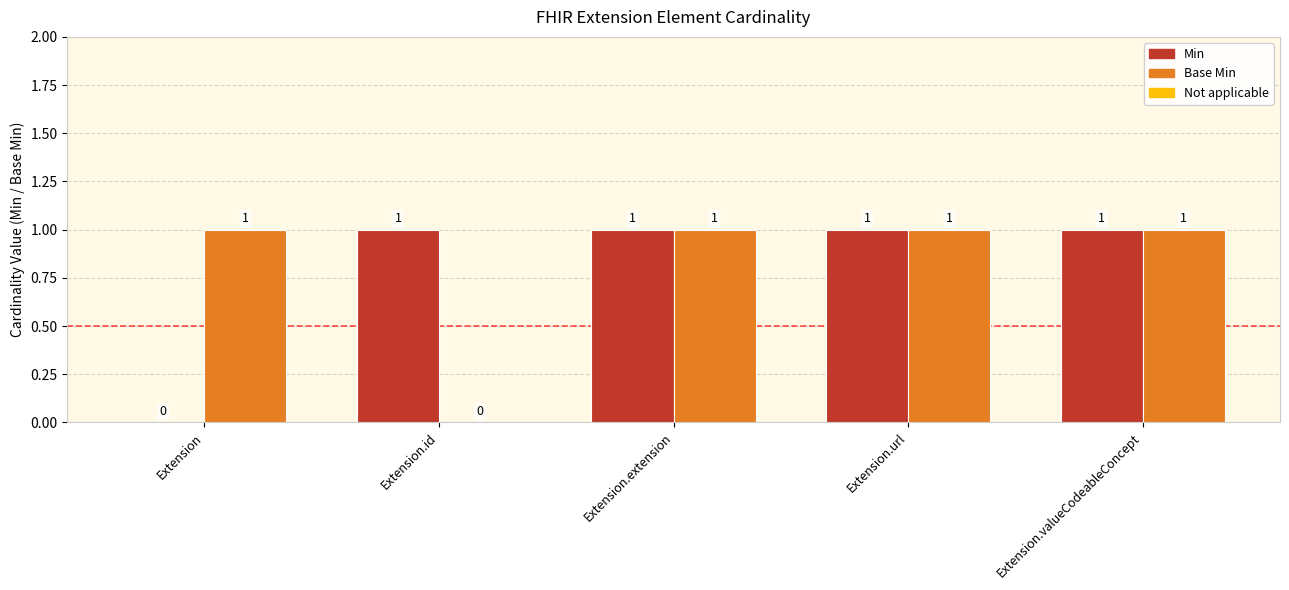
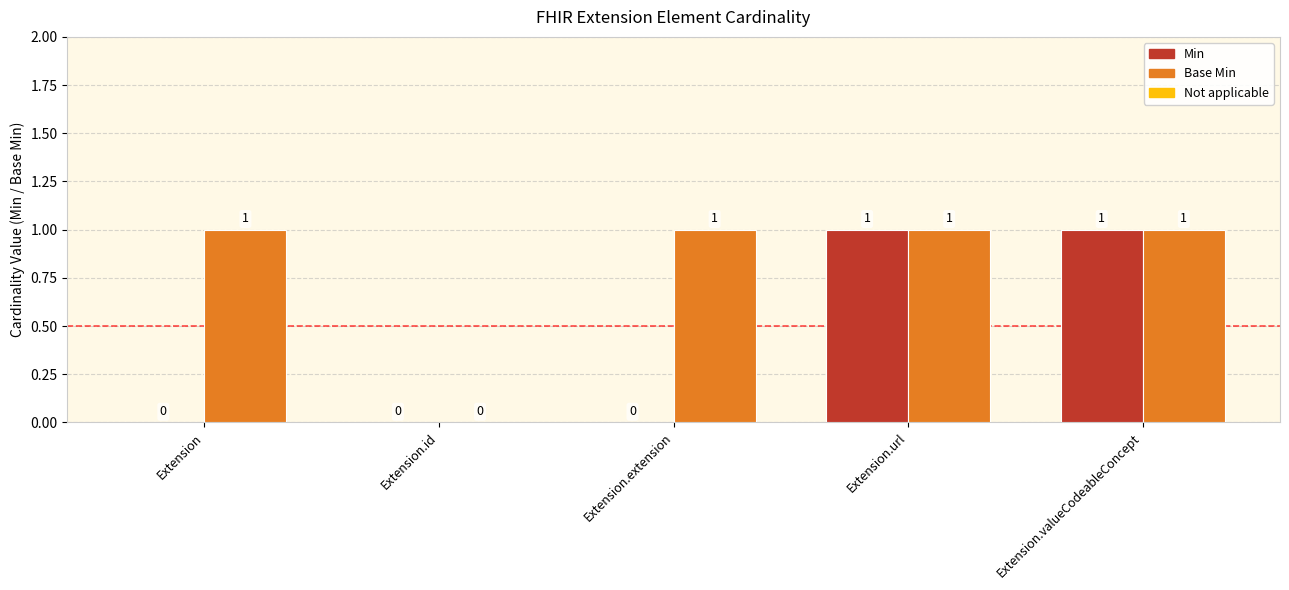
  {
    "Min": {
-     "Extension.id": 1,
-     "Extension.extension": 1
+     "Extension.id": 0,
+     "Extension.extension": 0
    }
  }
